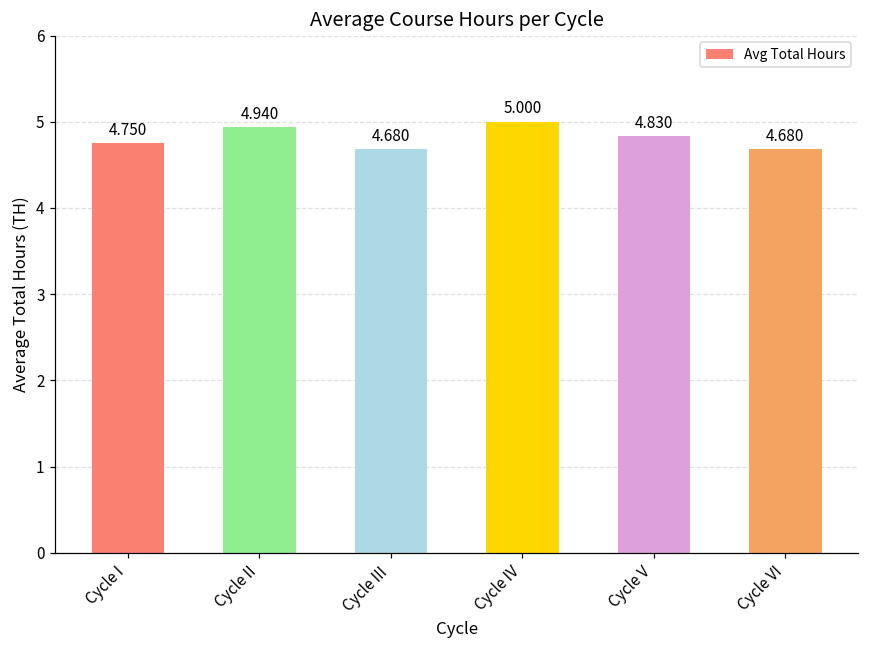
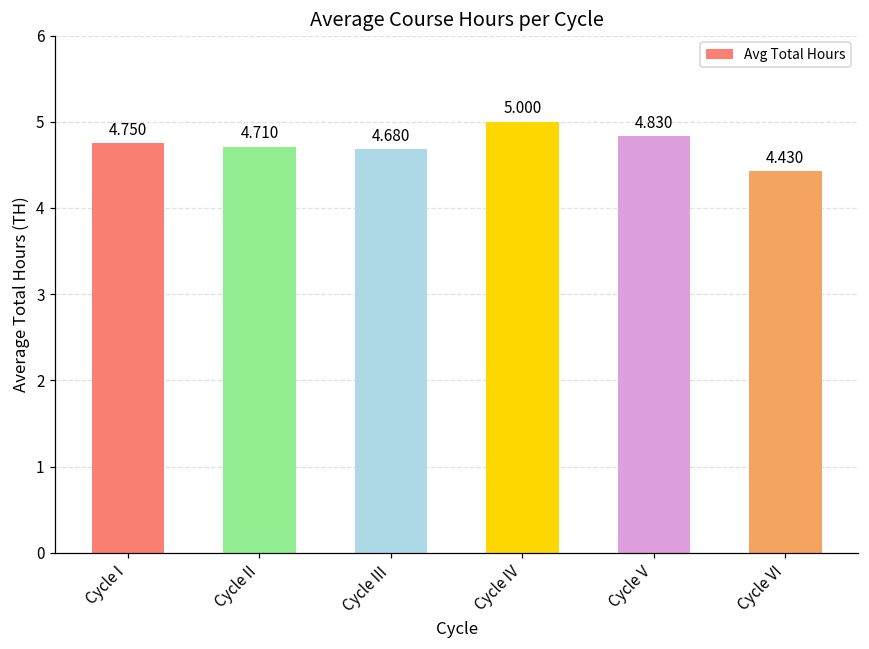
  {
    "Cycle I": 4.750,
-   "Cycle II": 4.940,
+   "Cycle II": 4.710,
    "Cycle III": 4.680,
    "Cycle IV": 5.000,
    "Cycle V": 4.830,
-   "Cycle VI": 4.680
+   "Cycle VI": 4.430
  }
